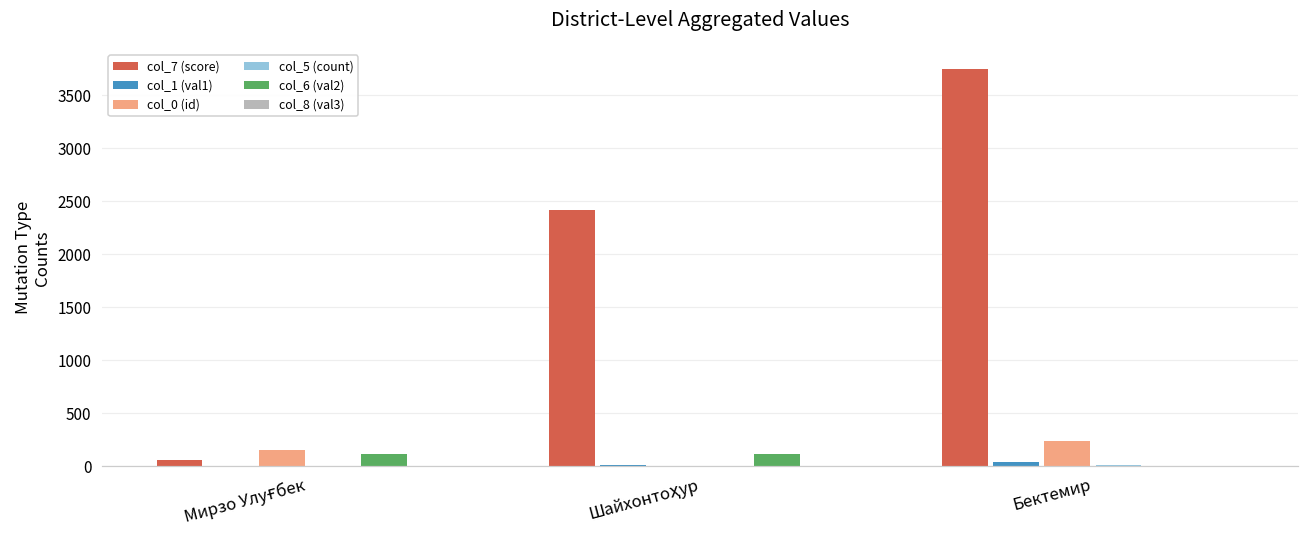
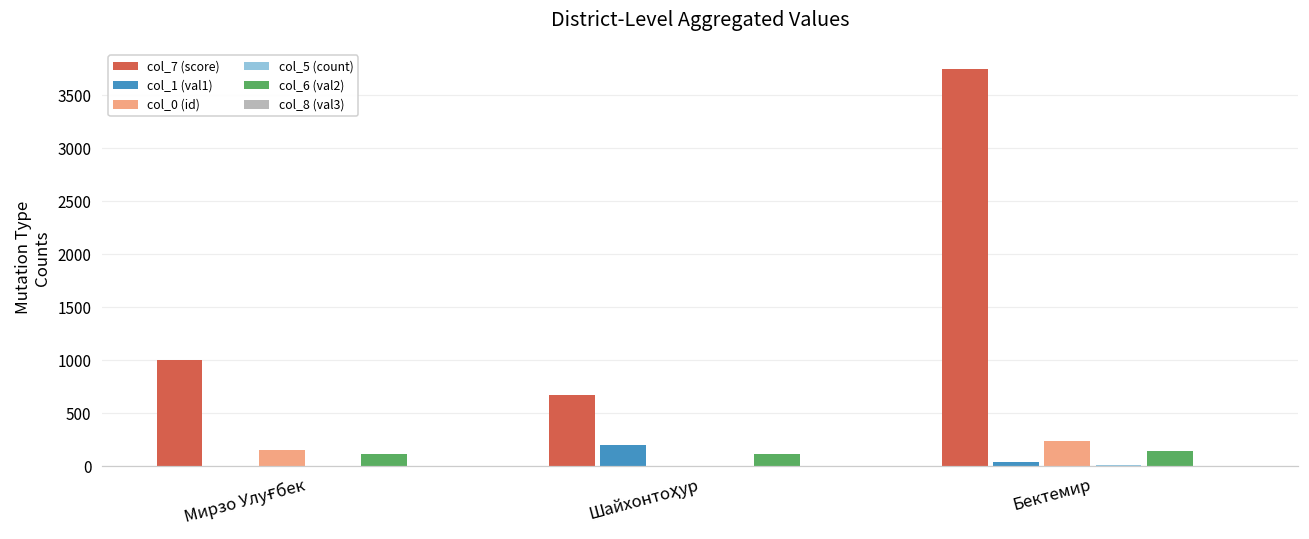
  {
    "col_7 (score)": {
-     "Мирзо Улуғбек": 100,
-     "Шайхонтоҳур": 2400,
+     "Мирзо Улуғбек": 1000,
+     "Шайхонтоҳур": 700,
      "Бектемир": 3700
    },
    "col_1 (val1)": {
-     "Шайхонтоҳур": 0,
+     "Шайхонтоҳур": 200,
      "Бектемир": 0
    },
    "col_0 (id)": {
      "Мирзо Улуғбек": 200,
      "Бектемир": 200
    },
    "col_6 (val2)": {
      "Мирзо Улуғбек": 100,
      "Шайхонтоҳур": 100,
-     "Бектемир": 0
+     "Бектемир": 200
    }
  }
